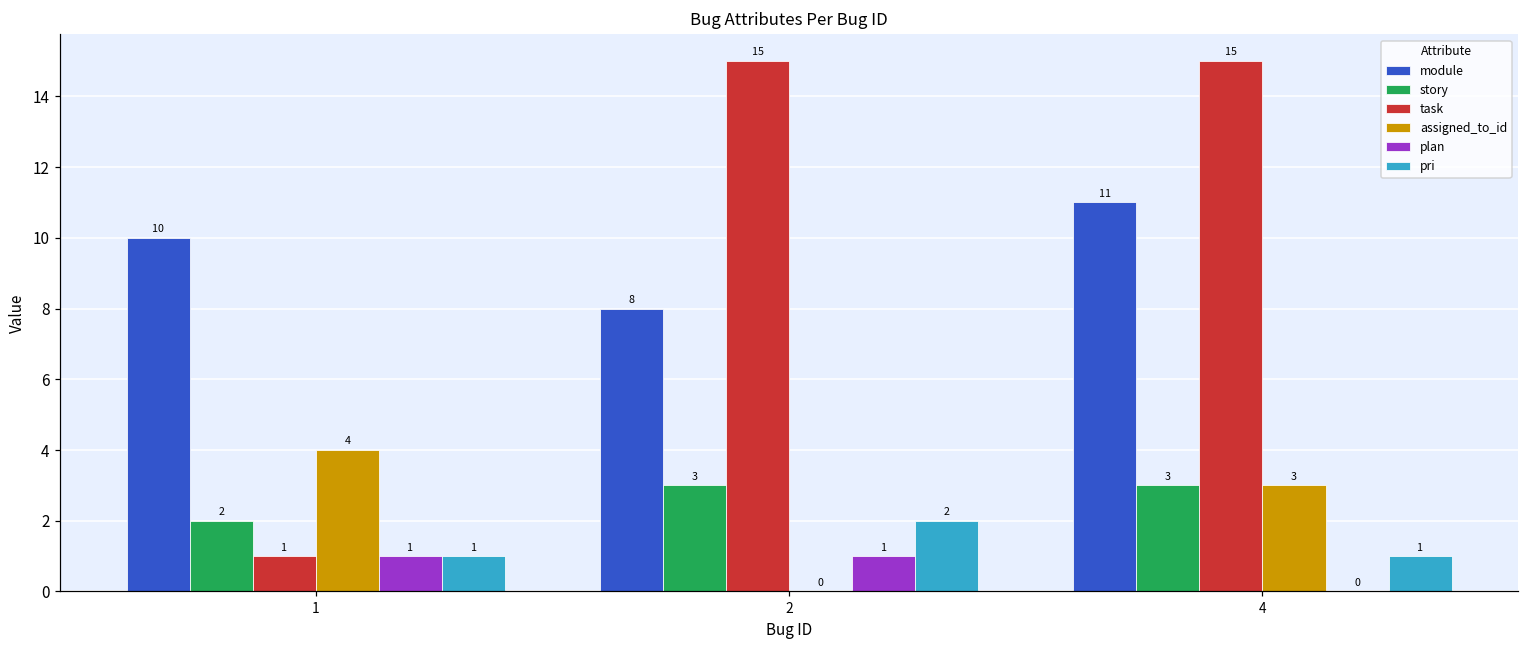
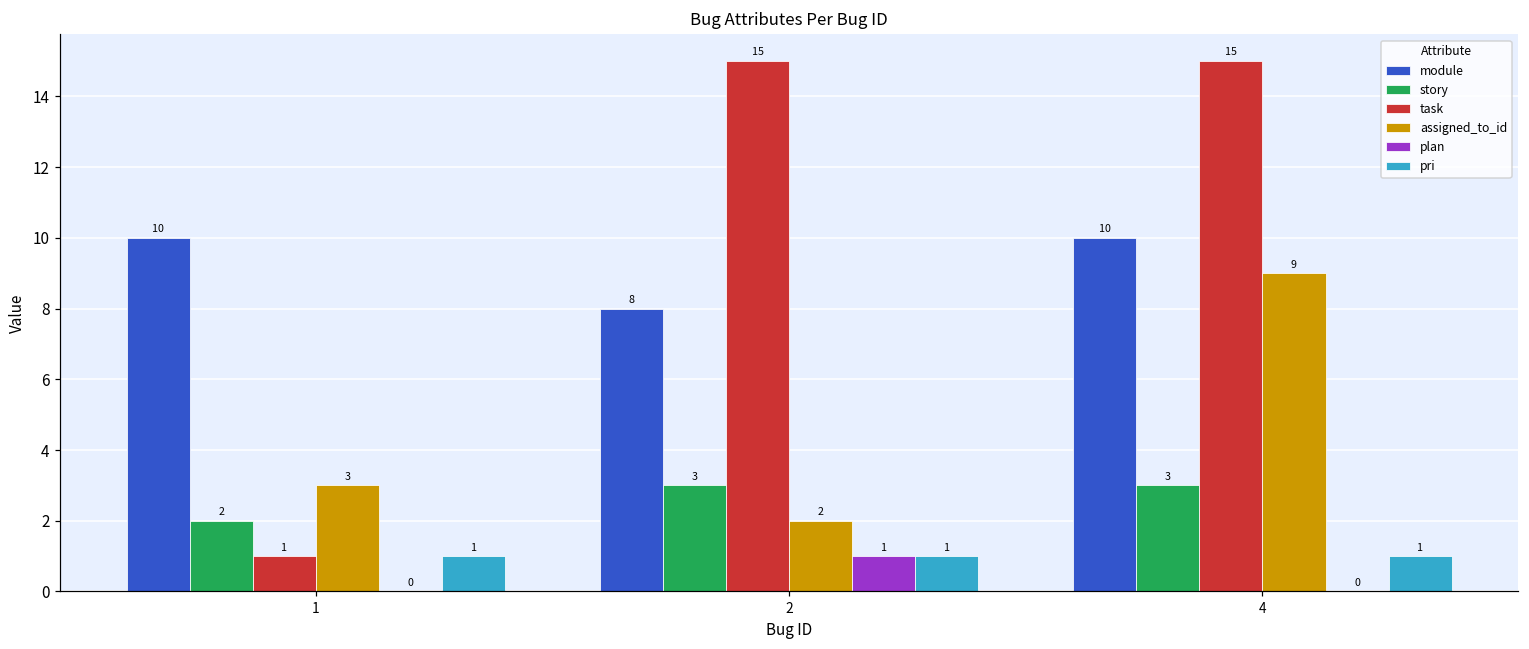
  {
    "module": {
      "1": 10,
      "2": 8,
-     "4": 11
+     "4": 10
    },
    "story": {
      "1": 2,
      "2": 3,
      "4": 3
    },
    "task": {
      "1": 1,
      "2": 15,
      "4": 15
    },
    "assigned_to_id": {
-     "1": 4,
-     "2": 0,
-     "4": 3
+     "1": 3,
+     "2": 2,
+     "4": 9
    },
    "plan": {
-     "1": 1,
+     "1": 0,
      "2": 1,
      "4": 0
    },
    "pri": {
      "1": 1,
-     "2": 2,
+     "2": 1,
      "4": 1
    }
  }
